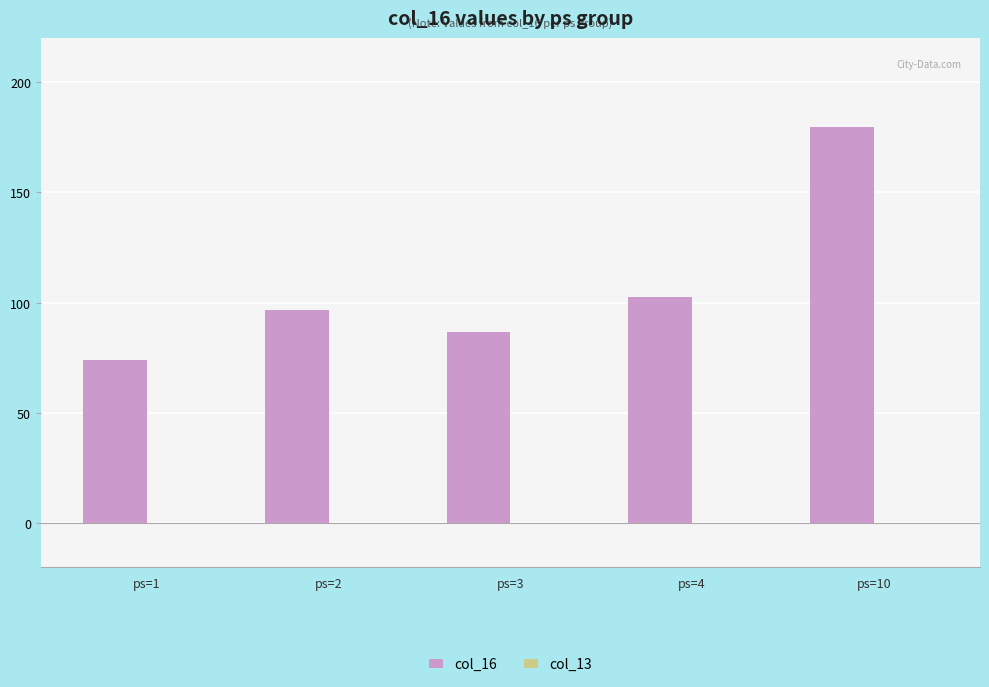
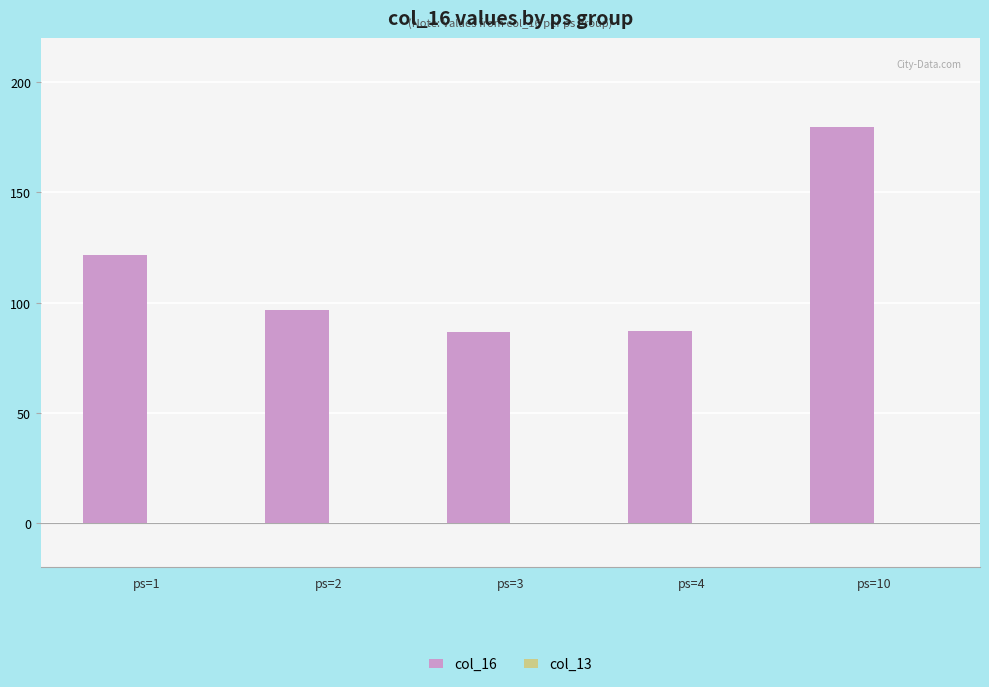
  {
    "col_16": {
-     "ps=1": 74,
+     "ps=1": 122,
      "ps=2": 97,
      "ps=3": 87,
-     "ps=4": 103,
+     "ps=4": 87,
      "ps=10": 179
    },
    "col_13": {
      "ps=1": 0,
      "ps=2": 0,
      "ps=3": 0,
      "ps=4": 0,
      "ps=10": 0
    }
  }
